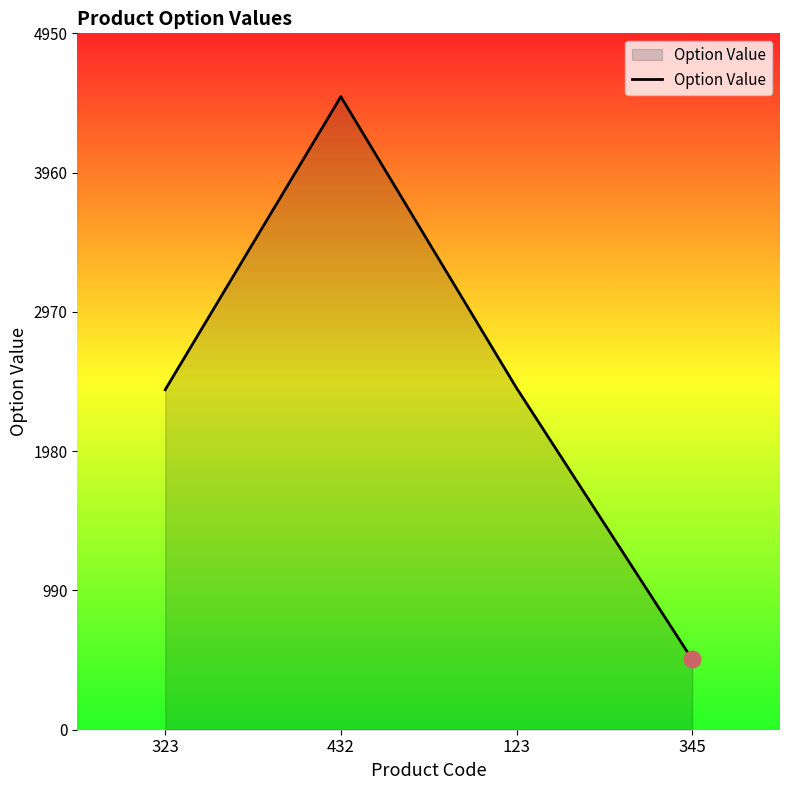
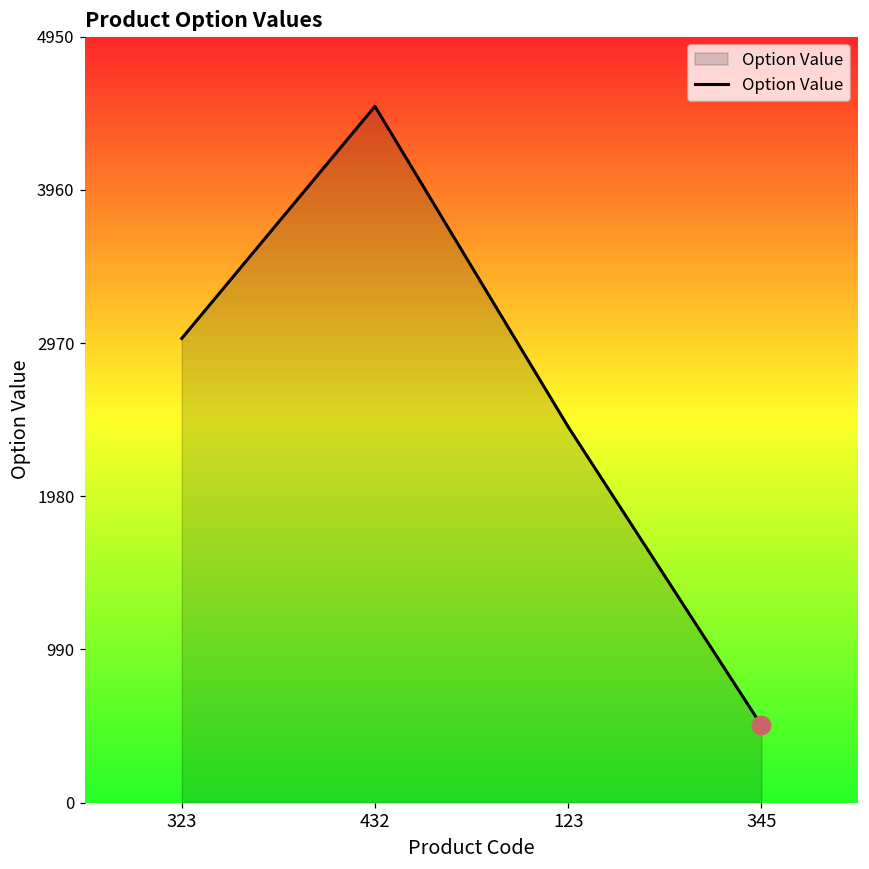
  {
    "Option Value": {
-     "323": 2420,
+     "323": 3000,
      "432": 4500,
      "123": 2430
    }
  }
